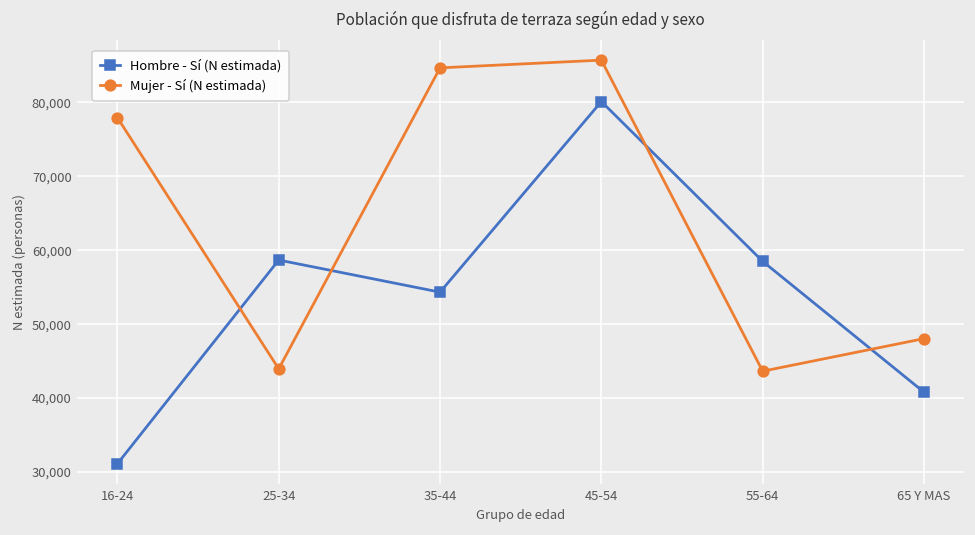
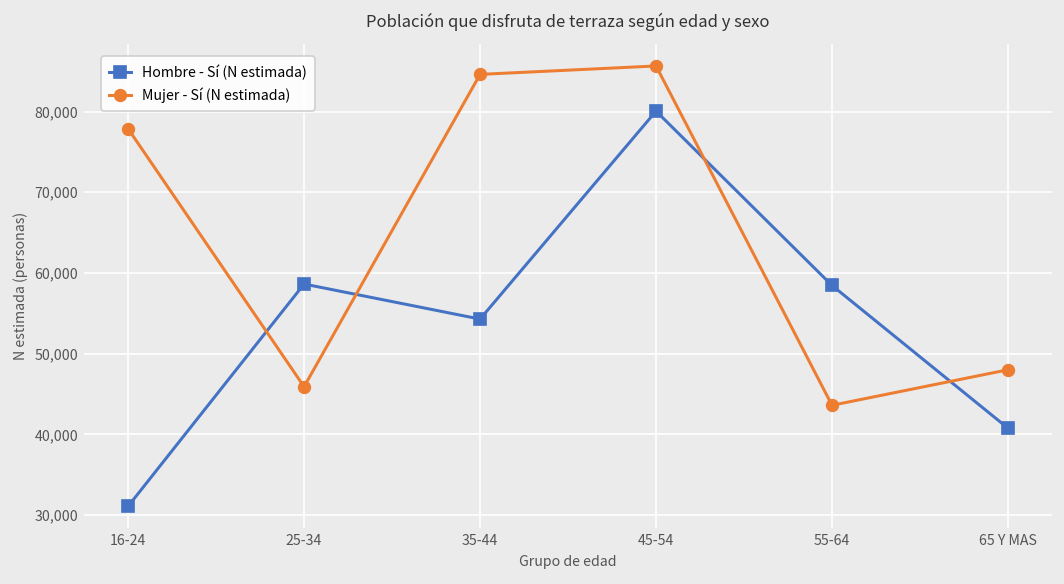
  {
    "Hombre - Sí (N estimada)": {
      "16-24": "31,000",
      "25-34": "59,000",
      "35-44": "54,000",
      "45-54": "80,000",
      "55-64": "58,000",
      "65 Y MAS": "41,000"
    },
    "Mujer - Sí (N estimada)": {
      "16-24": "78,000",
-     "25-34": "44,000",
+     "25-34": "46,000",
      "35-44": "85,000",
      "45-54": "86,000",
      "55-64": "44,000",
      "65 Y MAS": "48,000"
    }
  }
